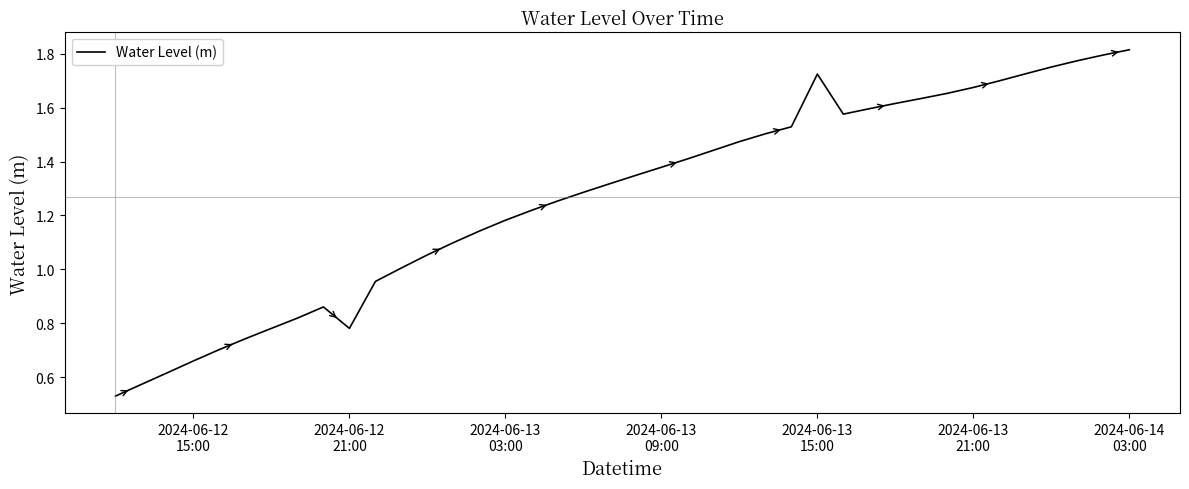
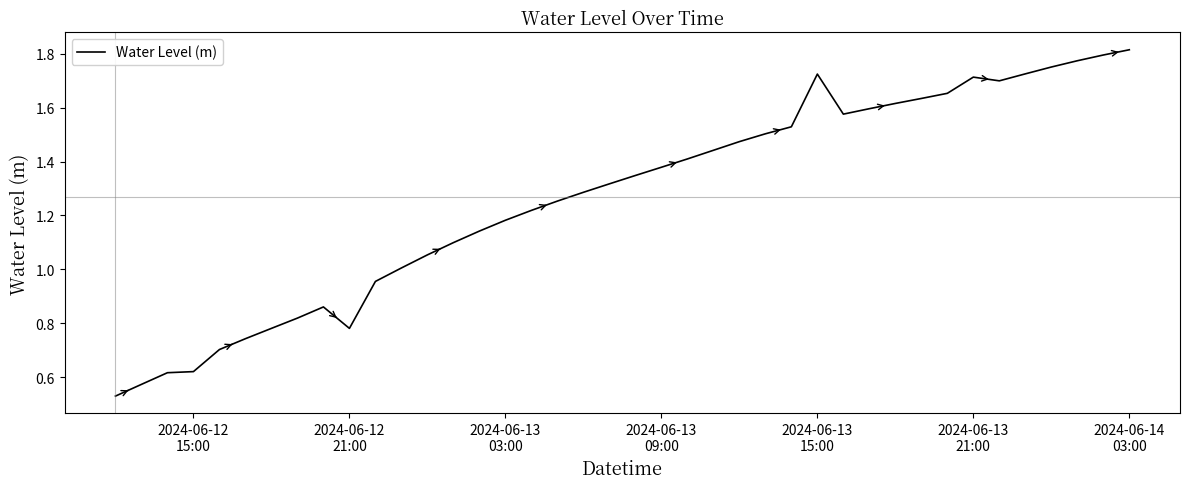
  {
-   "2024-06-12 15:00": 0.66,
+   "2024-06-12 15:00": 0.62,
    "2024-06-12 21:00": 0.78,
    "2024-06-13 03:00": 1.18,
    "2024-06-13 09:00": 1.38,
    "2024-06-13 15:00": 1.72,
-   "2024-06-13 21:00": 1.67,
+   "2024-06-13 21:00": 1.71,
    "2024-06-14 03:00": 1.81
  }
